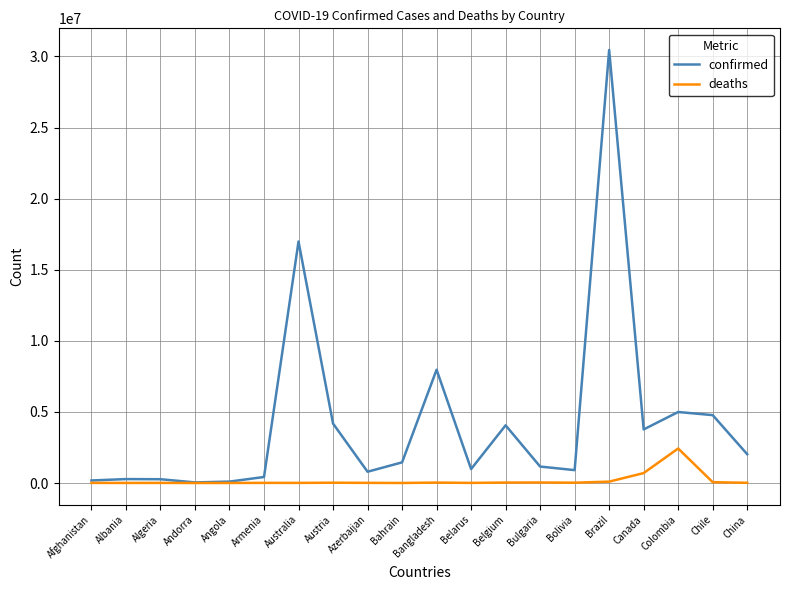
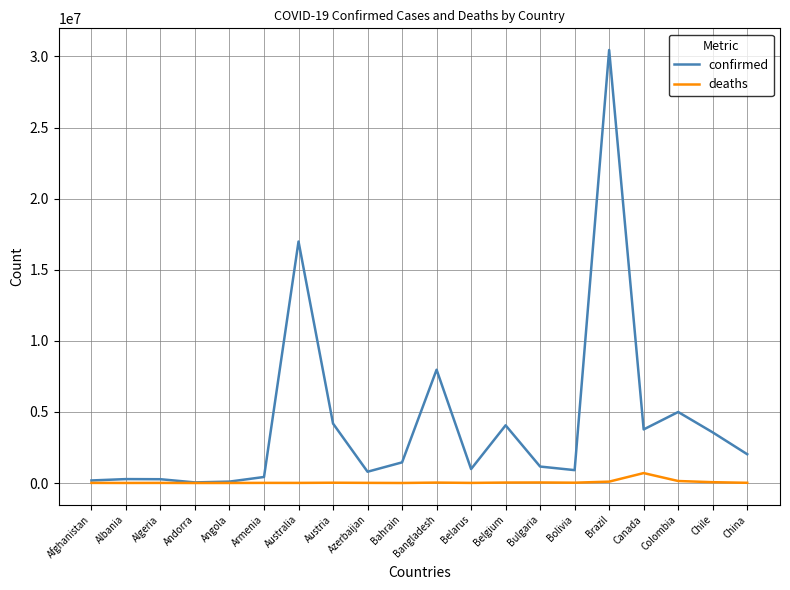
  {
    "confirmed": {
      "Albania": 300000,
      "Algeria": 300000,
      "Armenia": 400000,
      "Australia": 17000000,
      "Austria": 4200000,
      "Azerbaijan": 800000,
      "Bahrain": 1500000,
      "Bangladesh": 8000000,
      "Belarus": 1000000,
      "Belgium": 4100000,
      "Bulgaria": 1200000,
      "Bolivia": 900000,
      "Brazil": 30500000,
      "Canada": 3800000,
      "Colombia": 5000000,
-     "Chile": 4800000,
+     "Chile": 3600000,
      "China": 2000000
    },
    "deaths": {
      "Albania": 0,
      "Algeria": 0,
      "Armenia": 0,
      "Australia": 0,
      "Austria": 0,
      "Azerbaijan": 0,
      "Bahrain": 0,
      "Bangladesh": 0,
      "Belarus": 0,
      "Belgium": 0,
      "Bulgaria": 0,
      "Bolivia": 0,
      "Brazil": 100000,
      "Canada": 700000,
-     "Colombia": 2400000,
+     "Colombia": 100000,
      "Chile": 100000,
      "China": 0
    }
  }
